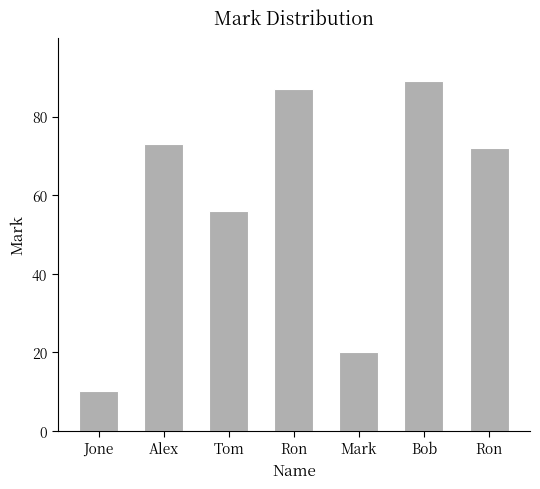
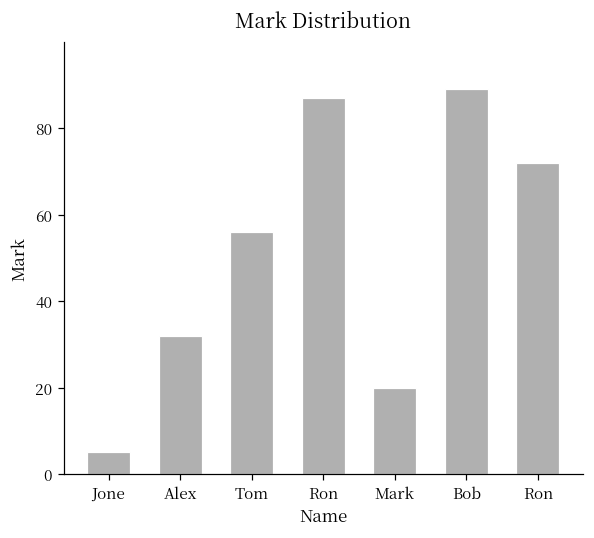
  {
-   "Jone": 10,
-   "Alex": 73,
+   "Jone": 5,
+   "Alex": 32,
    "Tom": 56,
    "Mark": 20,
    "Bob": 89
  }
